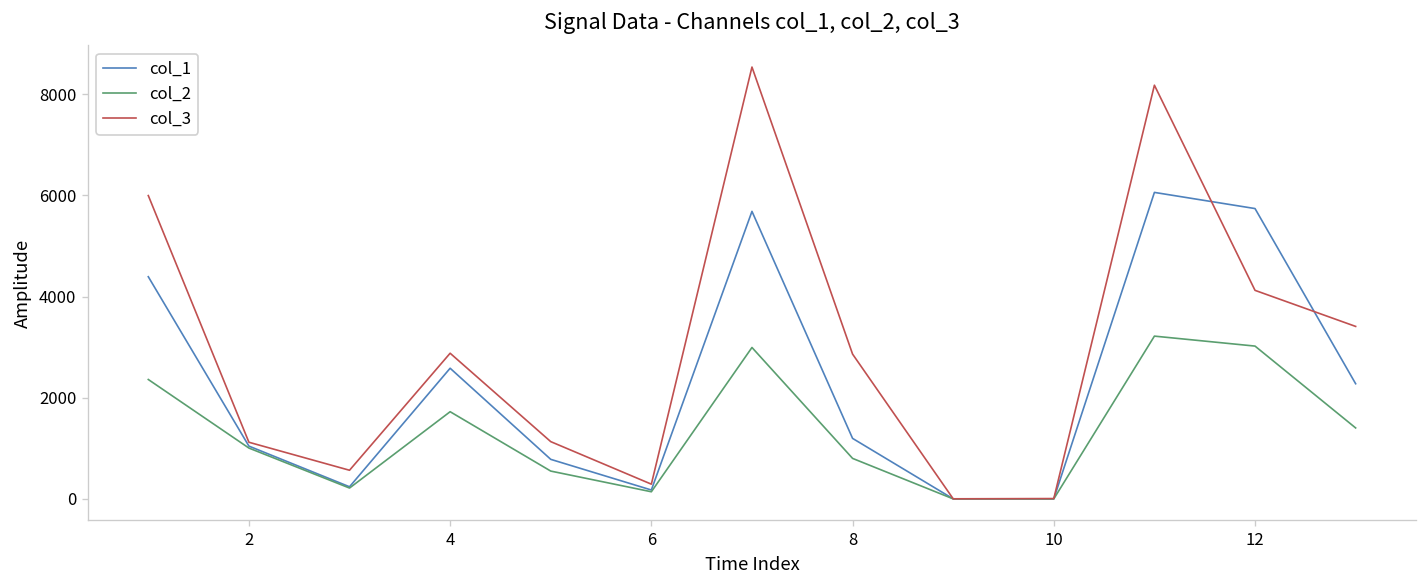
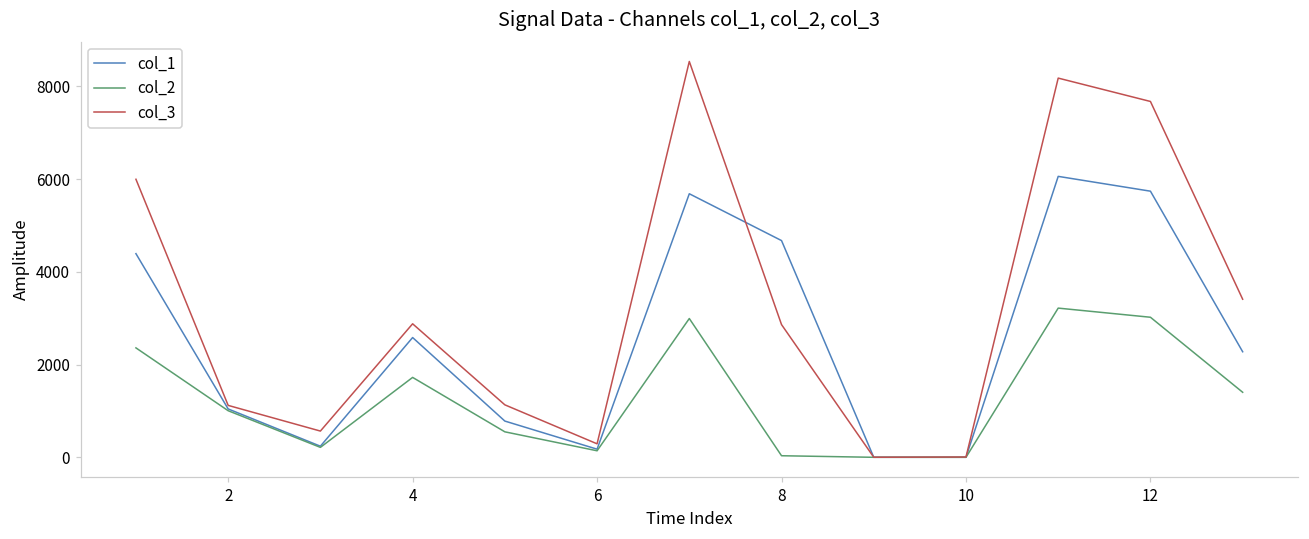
  {
    "col_1": {
      "4": 2600,
-     "8": 1200,
+     "8": 4700,
      "12": 5700
    },
    "col_2": {
      "4": 1700,
-     "8": 800,
+     "8": 0,
      "12": 3000
    },
    "col_3": {
      "2": 1100,
      "4": 2900,
      "6": 300,
      "8": 2900,
-     "12": 4100
+     "12": 7700
    }
  }
